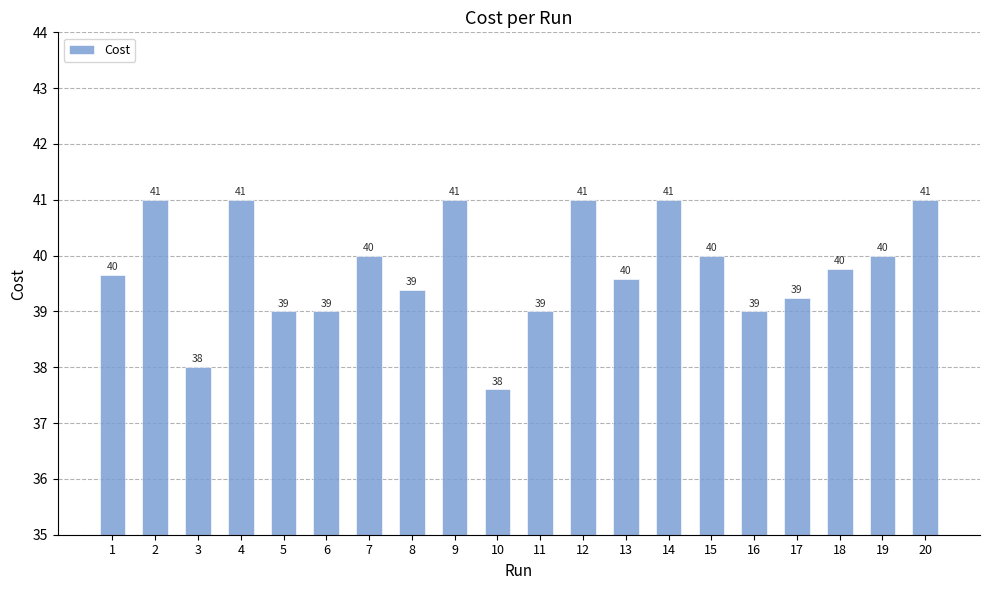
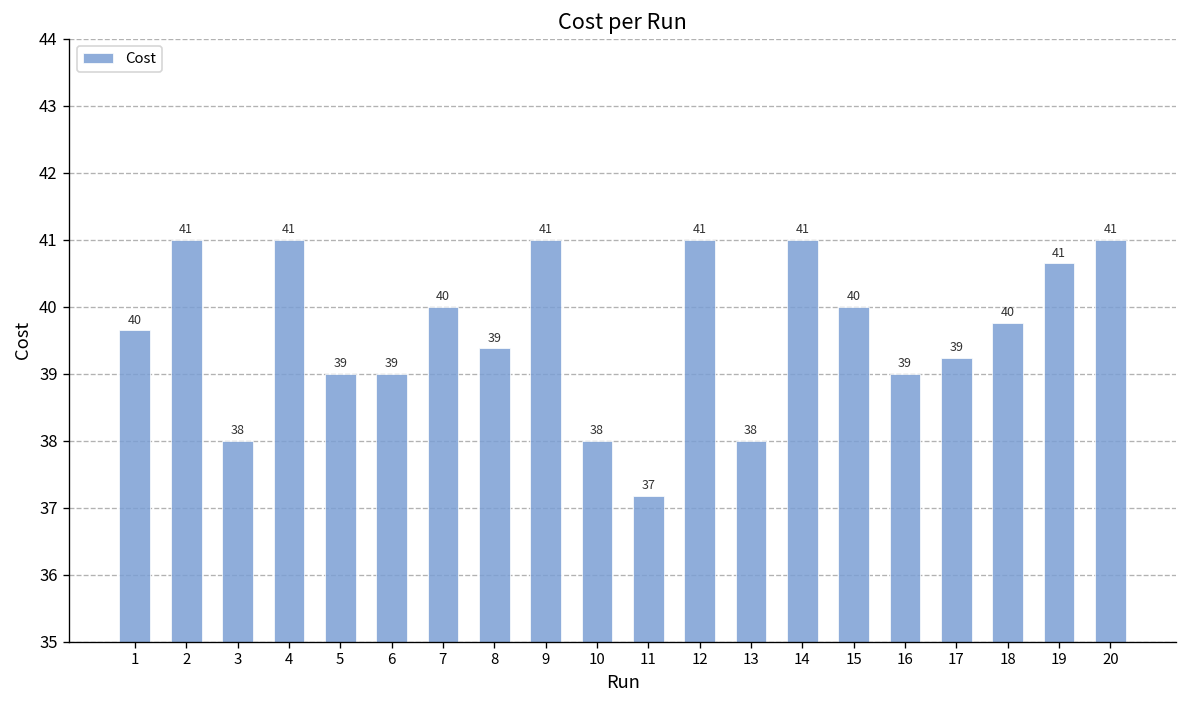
  {
    "1": 40,
    "2": 41,
    "3": 38,
    "4": 41,
    "5": 39,
    "6": 39,
    "7": 40,
    "8": 39,
    "9": 41,
-   "10": 37.6,
-   "11": 39,
+   "10": 38.0,
+   "11": 37,
    "12": 41,
-   "13": 40,
+   "13": 38,
    "14": 41,
    "15": 40,
    "16": 39,
    "17": 39,
    "18": 40,
-   "19": 40,
+   "19": 41,
    "20": 41
  }
